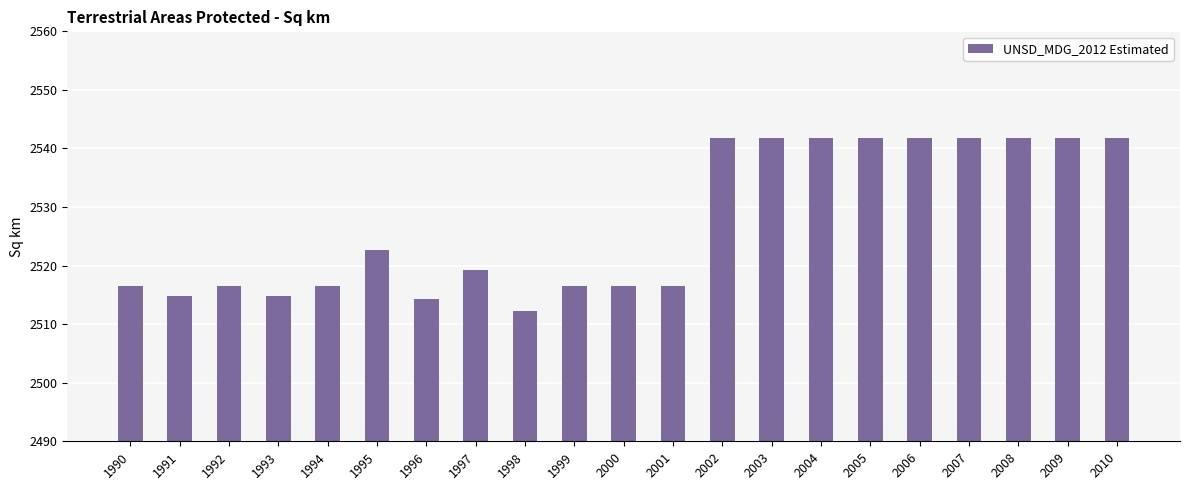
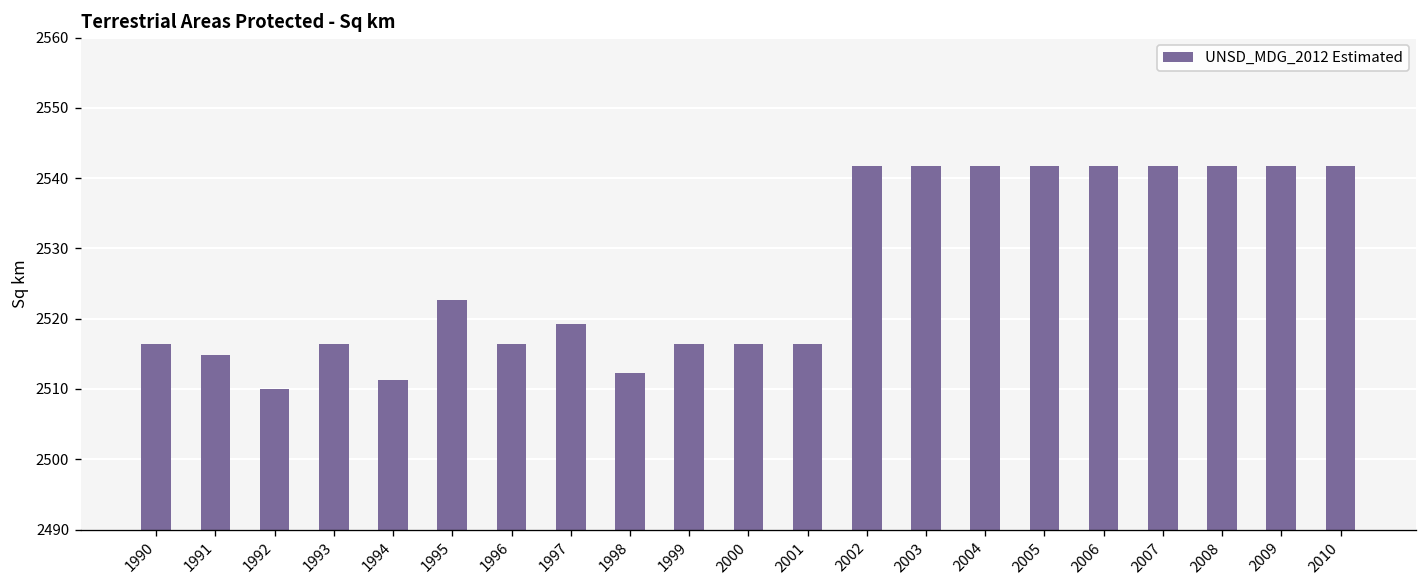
  {
    "1990": 2516,
    "1991": 2515,
-   "1992": 2516,
-   "1993": 2515,
-   "1994": 2516,
+   "1992": 2510,
+   "1993": 2516,
+   "1994": 2511,
    "1995": 2523,
-   "1996": 2514,
+   "1996": 2516,
    "1997": 2519,
    "1998": 2512,
    "1999": 2516,
    "2000": 2516,
    "2001": 2516,
    "2002": 2542,
    "2003": 2542,
    "2004": 2542,
    "2005": 2542,
    "2006": 2542,
    "2007": 2542,
    "2008": 2542,
    "2009": 2542,
    "2010": 2542
  }
